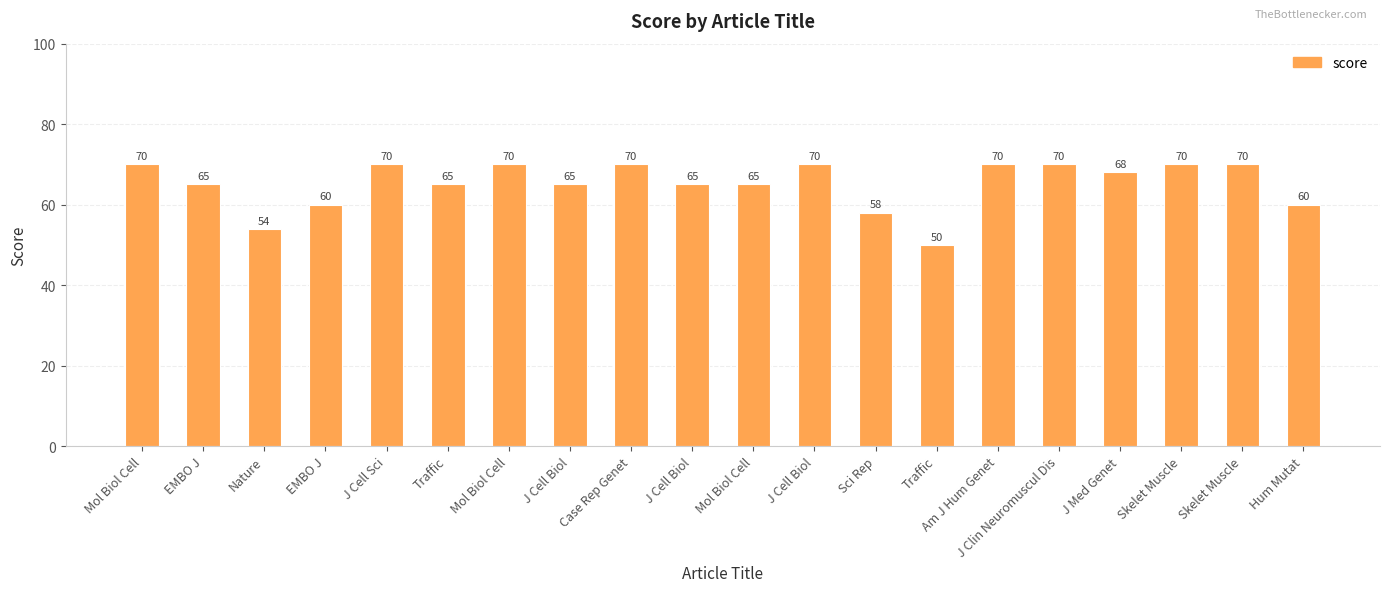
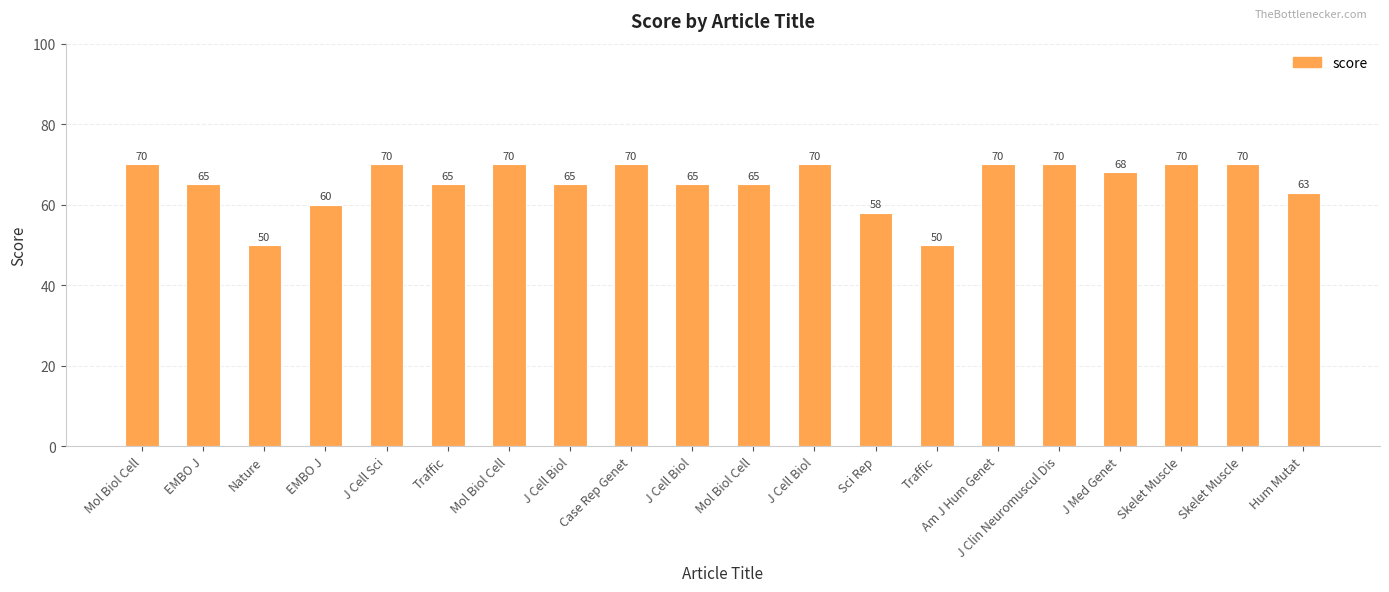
  {
-   "Nature": 54,
+   "Nature": 50,
    "J Cell Sci": 70,
    "Case Rep Genet": 70,
    "Sci Rep": 58,
    "Am J Hum Genet": 70,
    "J Clin Neuromuscul Dis": 70,
    "J Med Genet": 68,
-   "Hum Mutat": 60
+   "Hum Mutat": 63
  }
